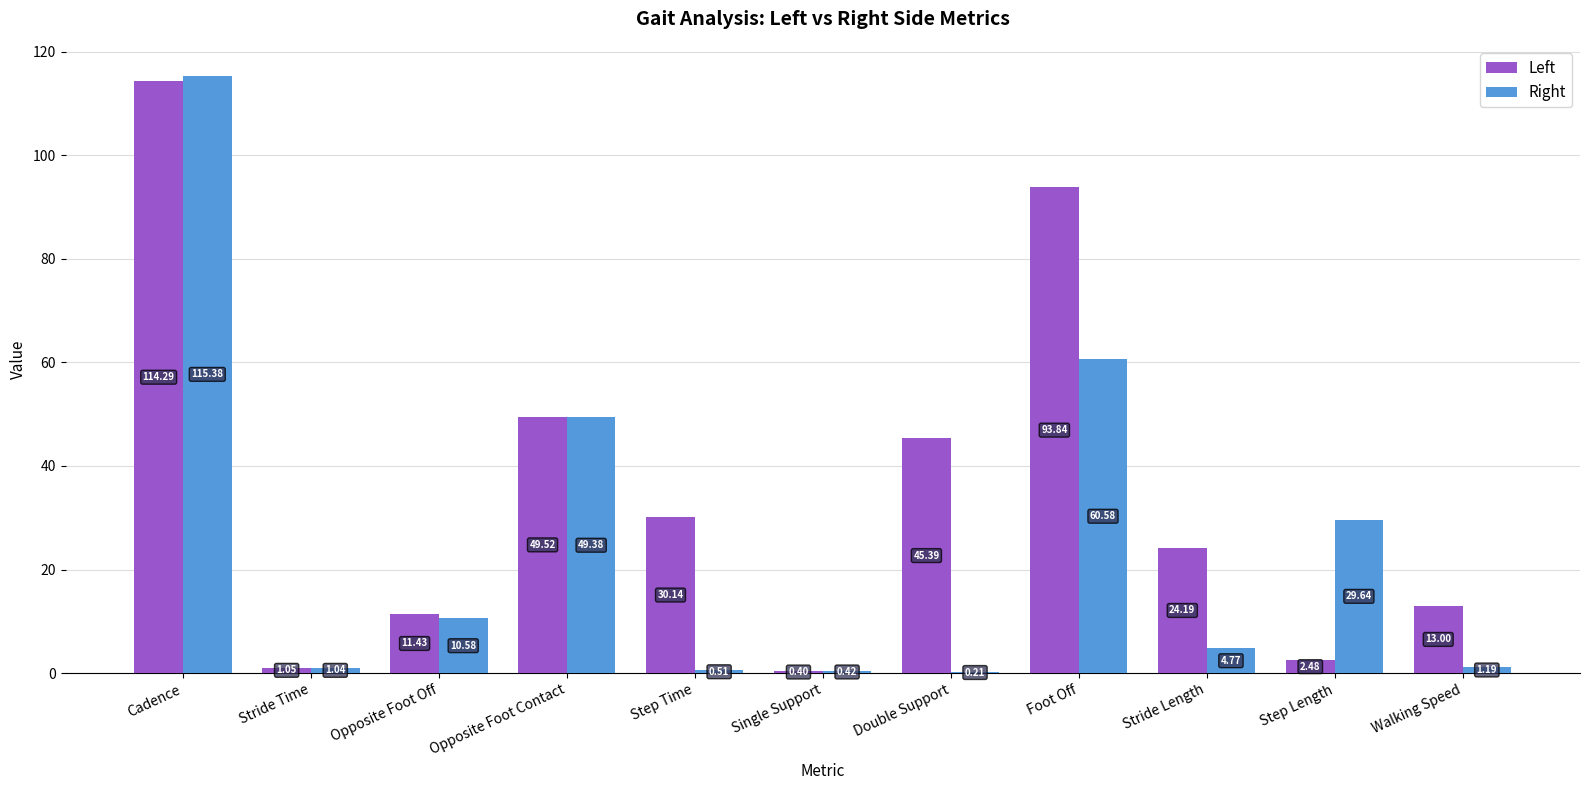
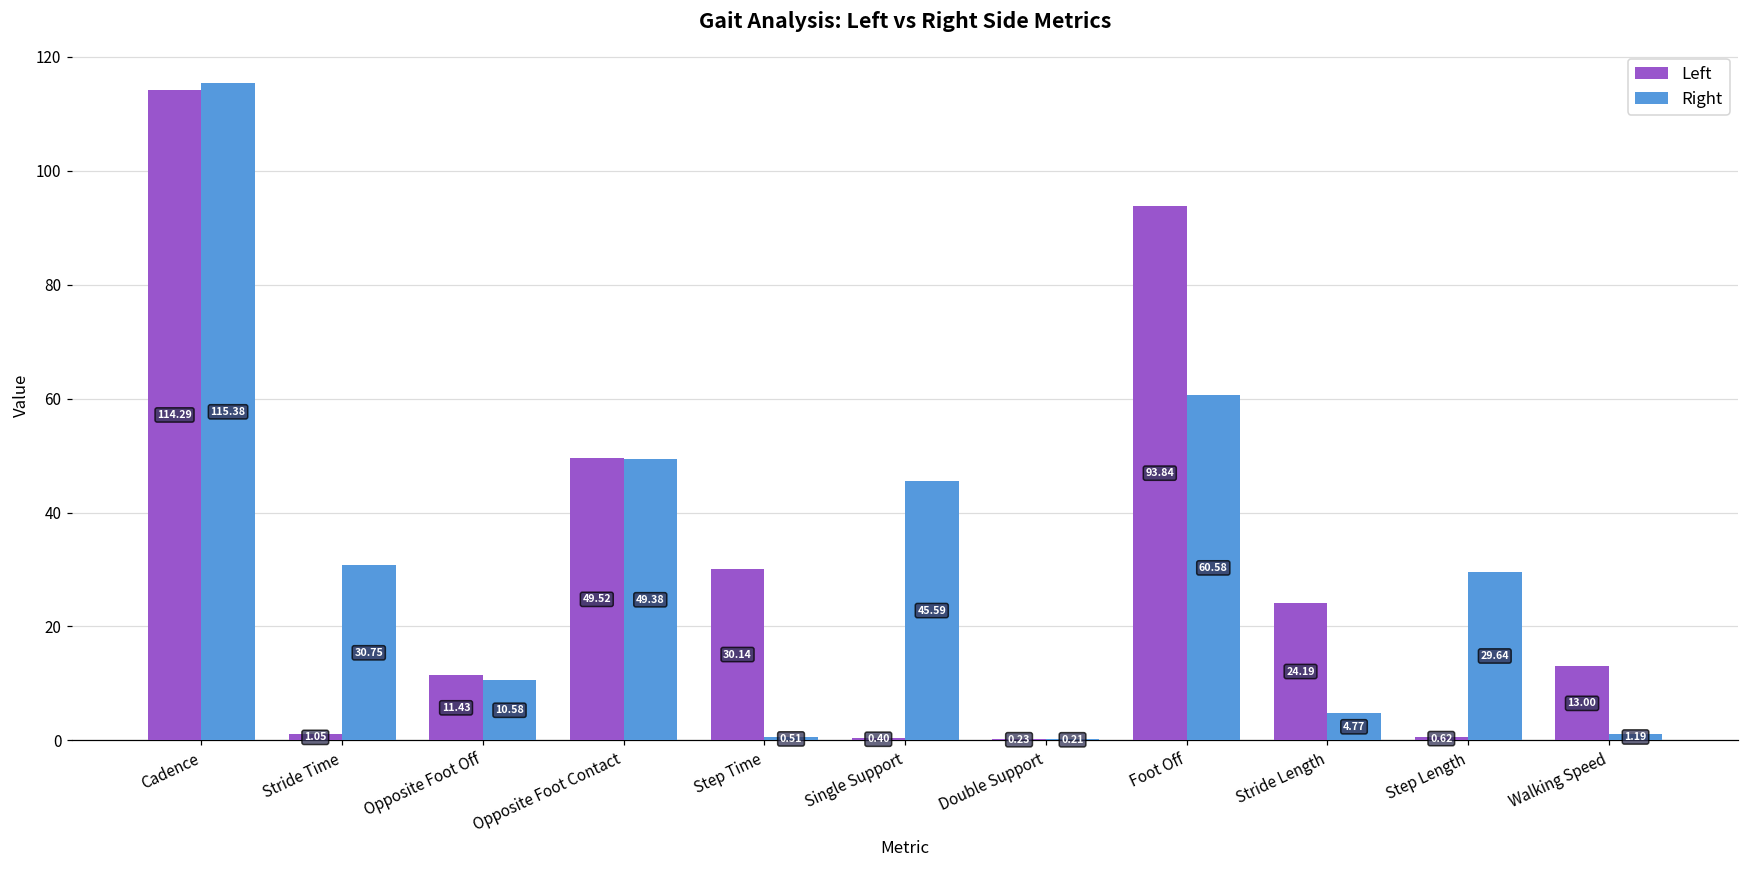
  {
    "Left": {
-     "Double Support": 45.39,
-     "Step Length": 2.48
+     "Double Support": 0.23,
+     "Step Length": 0.62
    },
    "Right": {
-     "Stride Time": 1.04,
-     "Single Support": 0.42
+     "Stride Time": 30.75,
+     "Single Support": 45.59
    }
  }
